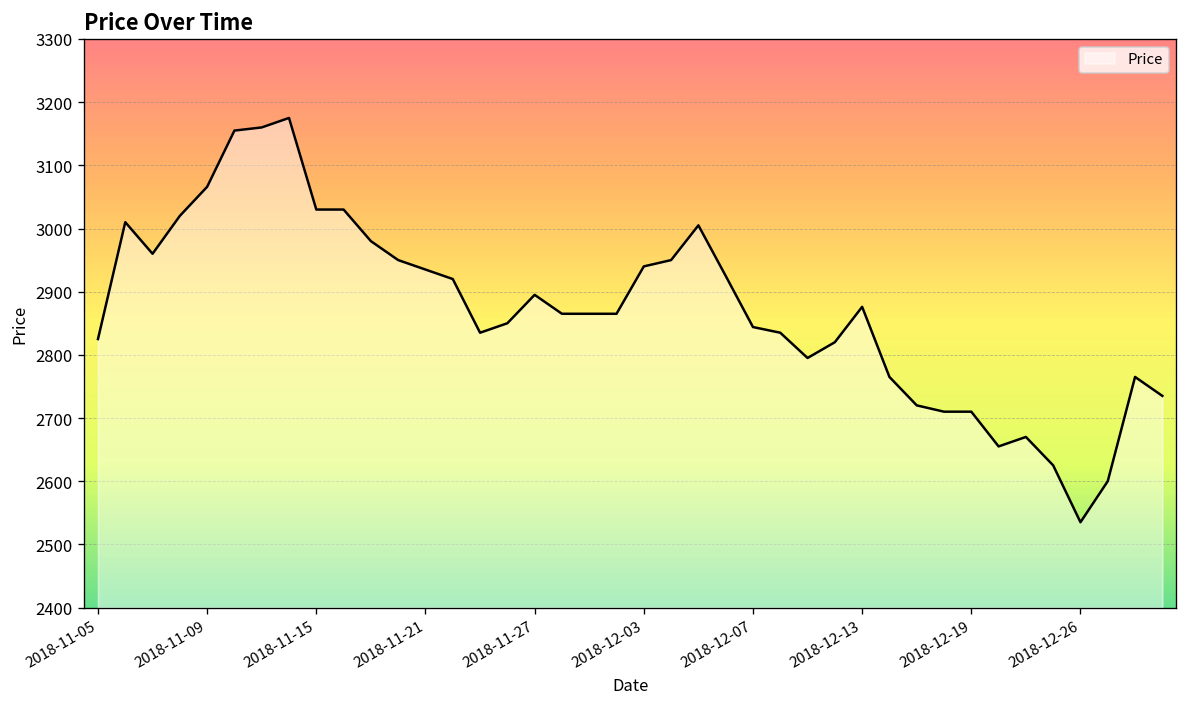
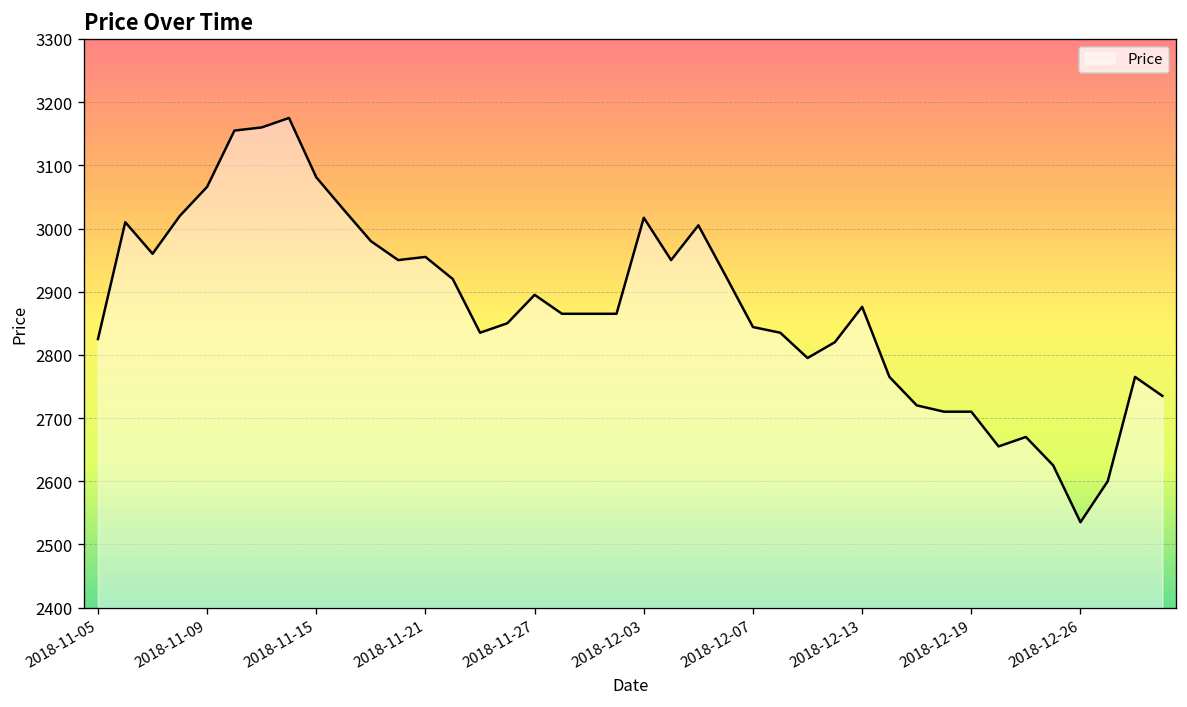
  {
    "2018-11-05": 2830,
    "2018-11-09": 3070,
-   "2018-11-15": 3030,
-   "2018-11-21": 2940,
+   "2018-11-15": 3080,
+   "2018-11-21": 2960,
    "2018-11-27": 2900,
-   "2018-12-03": 2940,
+   "2018-12-03": 3020,
    "2018-12-07": 2840,
    "2018-12-13": 2880,
    "2018-12-19": 2710,
    "2018-12-26": 2540
  }
